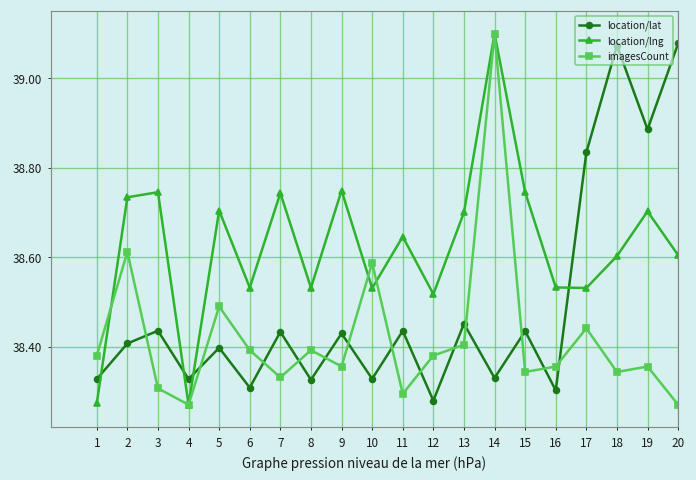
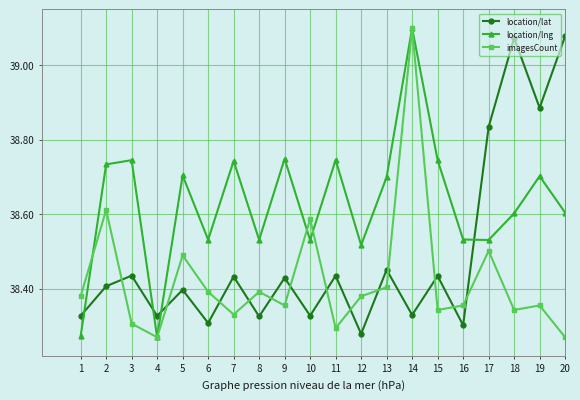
  {
    "location/lat": {
      "1": 38.33,
      "2": 38.41,
      "3": 38.44,
      "4": 38.33,
      "5": 38.40,
      "6": 38.31,
      "7": 38.43,
      "8": 38.33,
      "9": 38.43,
      "10": 38.33,
      "11": 38.44,
      "12": 38.28,
      "13": 38.45,
      "14": 38.33,
      "15": 38.43,
      "16": 38.30,
      "17": 38.83,
      "19": 38.89,
      "20": 39.08
    },
    "location/lng": {
      "1": 38.27,
      "2": 38.73,
      "3": 38.75,
      "5": 38.70,
      "6": 38.53,
      "7": 38.74,
      "8": 38.53,
      "9": 38.75,
      "10": 38.53,
-     "11": 38.65,
+     "11": 38.75,
      "12": 38.52,
      "13": 38.70,
      "15": 38.75,
      "16": 38.53,
      "17": 38.53,
      "18": 38.60,
      "19": 38.70,
      "20": 38.60
    },
    "imagesCount": {
      "1": 38.38,
      "2": 38.61,
      "3": 38.31,
      "5": 38.49,
      "6": 38.39,
      "7": 38.33,
      "8": 38.39,
      "9": 38.36,
      "10": 38.59,
      "11": 38.29,
      "12": 38.38,
      "13": 38.40,
      "15": 38.34,
      "16": 38.36,
-     "17": 38.44,
+     "17": 38.50,
      "18": 38.34,
      "19": 38.36,
      "20": 38.27
    }
  }
